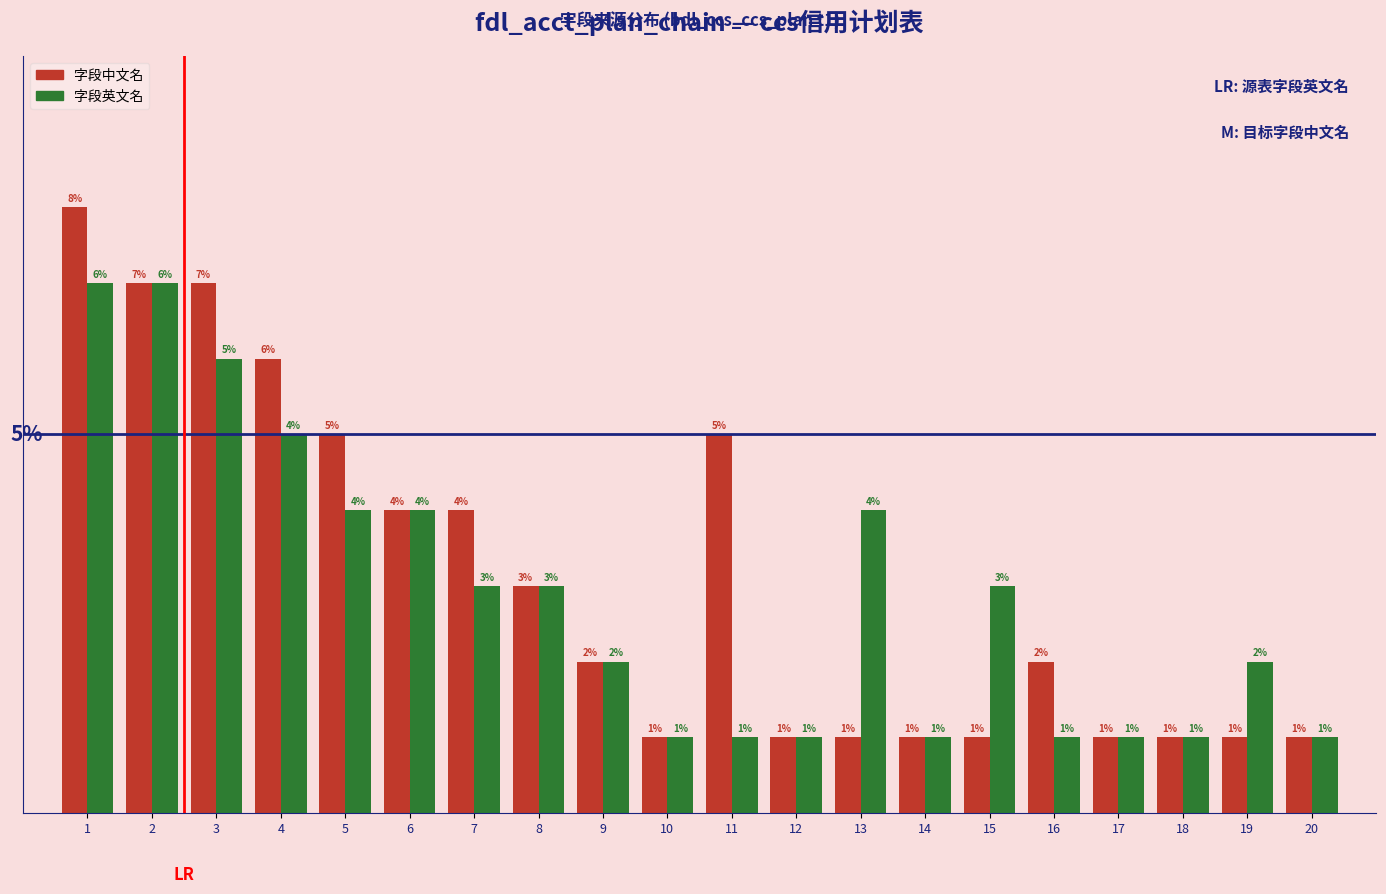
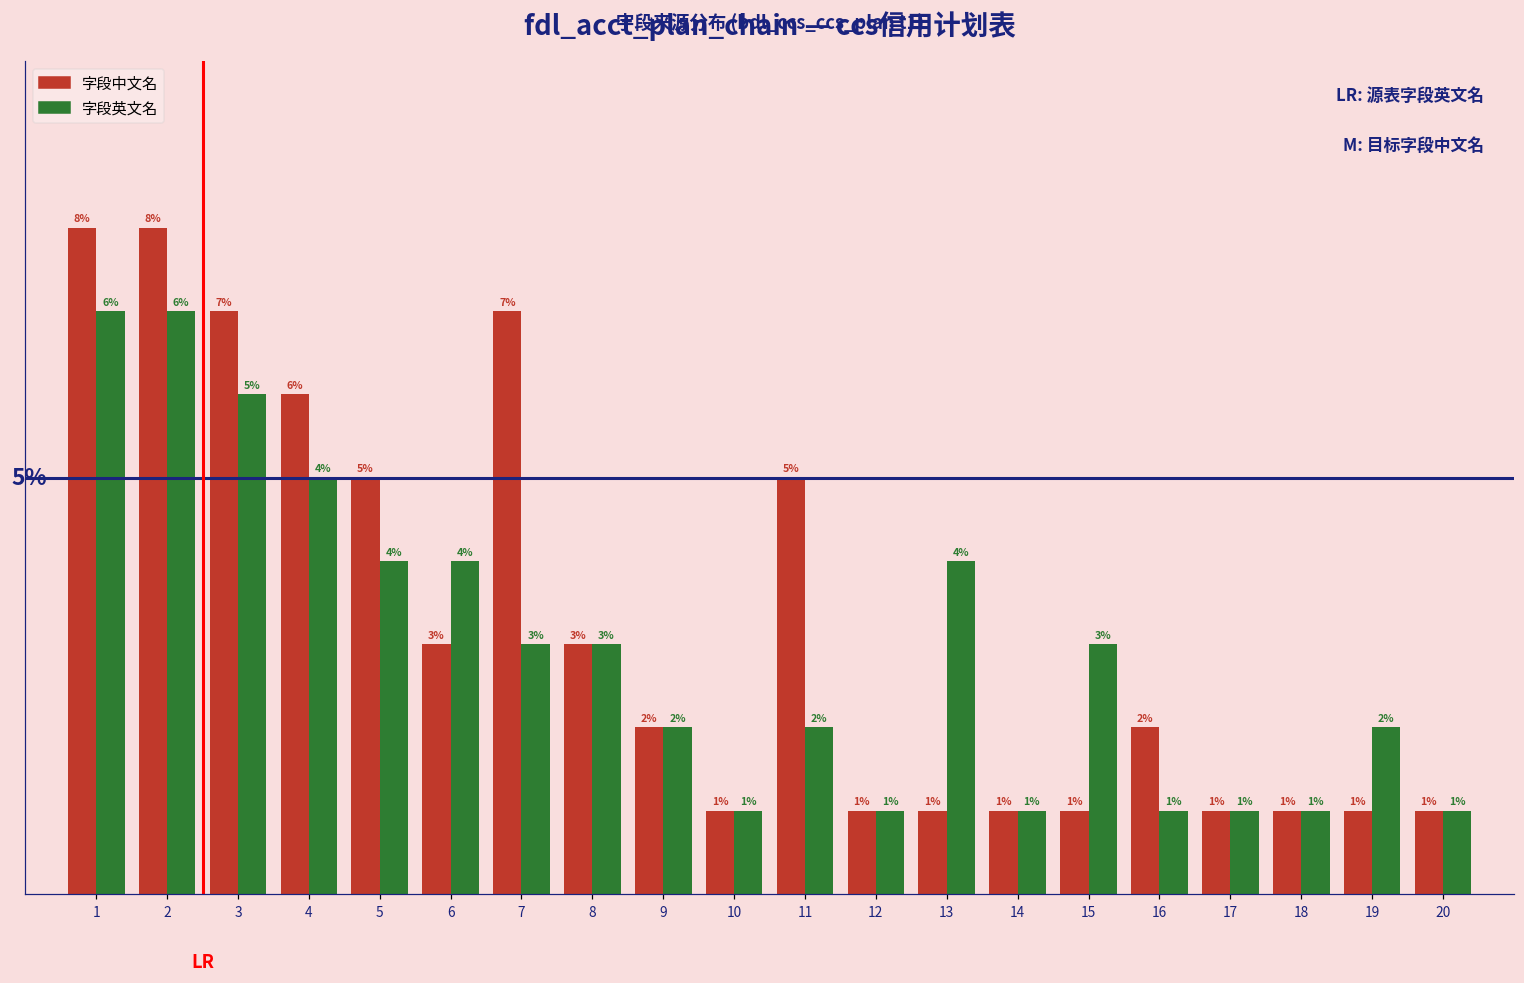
  {
    "字段中文名": {
      "1": "8%",
-     "2": "7%",
+     "2": "8%",
      "3": "7%",
      "4": "6%",
      "5": "5%",
-     "6": "4%",
-     "7": "4%",
+     "6": "3%",
+     "7": "7%",
      "8": "3%",
      "9": "2%",
      "10": "1%",
      "11": "5%",
      "12": "1%",
      "13": "1%",
      "14": "1%",
      "15": "1%",
      "16": "2%",
      "17": "1%",
      "18": "1%",
      "19": "1%",
      "20": "1%"
    },
    "字段英文名": {
      "5": "4%",
      "6": "4%",
      "7": "3%",
      "8": "3%",
      "9": "2%",
      "10": "1%",
-     "11": "1%",
+     "11": "2%",
      "12": "1%",
      "13": "4%",
      "14": "1%",
      "15": "3%",
      "16": "1%",
      "17": "1%",
      "18": "1%",
      "19": "2%",
      "20": "1%"
    }
  }
